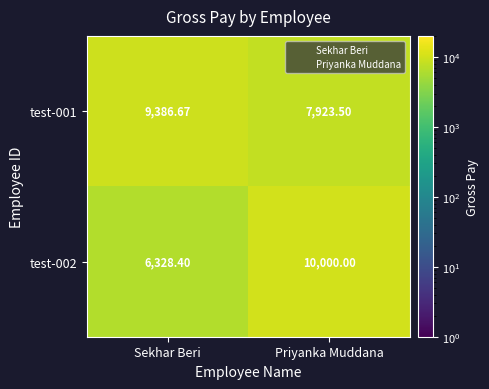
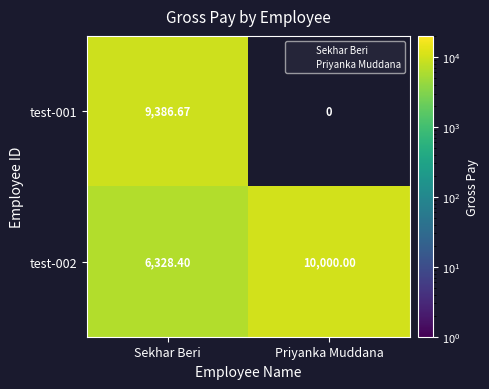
  {
    "test-001": {
      "Sekhar Beri": "9,386.67",
-     "Priyanka Muddana": "7,923.50"
+     "Priyanka Muddana": "0"
    },
    "test-002": {
      "Sekhar Beri": "6,328.40",
      "Priyanka Muddana": "10,000.00"
    }
  }
